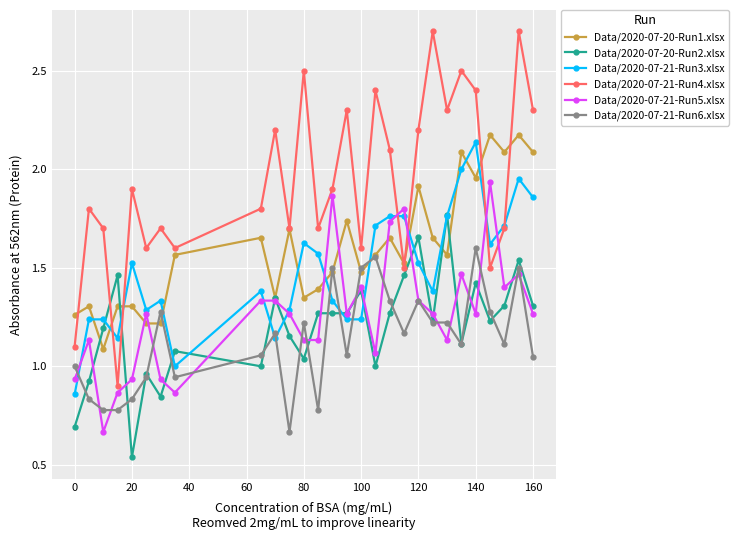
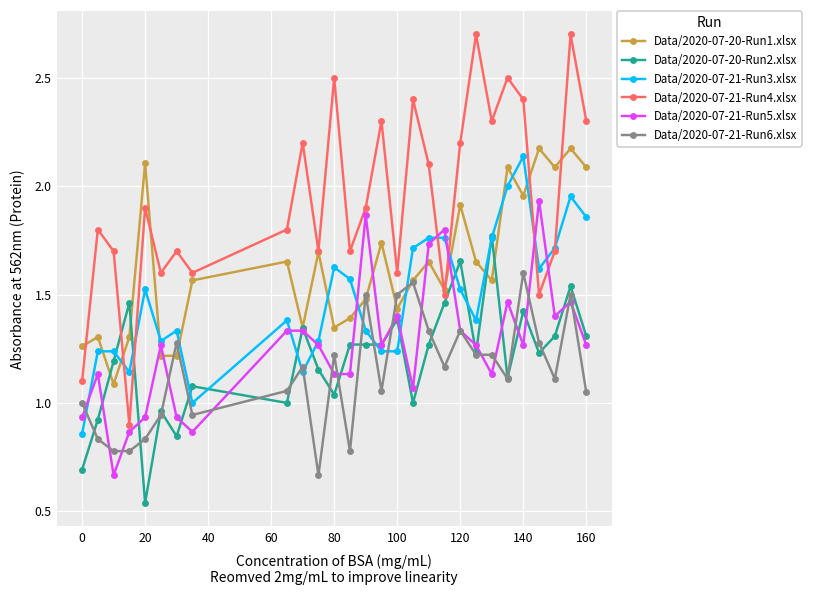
  {
    "Data/2020-07-20-Run1.xlsx": {
      "0": 1.26,
-     "20": 1.30,
+     "20": 2.11,
      "80": 1.35,
-     "100": 1.48,
+     "100": 1.43,
      "120": 1.91,
      "140": 1.96,
      "160": 2.09
    },
    "Data/2020-07-20-Run2.xlsx": {
      "0": 0.69,
      "20": 0.54,
      "80": 1.04,
      "100": 1.38,
      "120": 1.65,
      "140": 1.42,
      "160": 1.31
    },
    "Data/2020-07-21-Run3.xlsx": {
      "0": 0.86,
      "20": 1.52,
      "80": 1.63,
      "100": 1.24,
      "120": 1.52,
      "140": 2.14,
      "160": 1.86
    },
    "Data/2020-07-21-Run4.xlsx": {
      "0": 1.10,
      "20": 1.90,
      "80": 2.50,
      "100": 1.60,
      "120": 2.20,
      "140": 2.40,
      "160": 2.30
    },
    "Data/2020-07-21-Run5.xlsx": {
      "0": 0.93,
      "20": 0.93,
      "80": 1.13,
      "100": 1.40,
      "140": 1.27,
      "160": 1.27
    },
    "Data/2020-07-21-Run6.xlsx": {
      "0": 1.00,
      "20": 0.83,
      "80": 1.22,
      "100": 1.50,
      "140": 1.60,
      "160": 1.05
    }
  }
